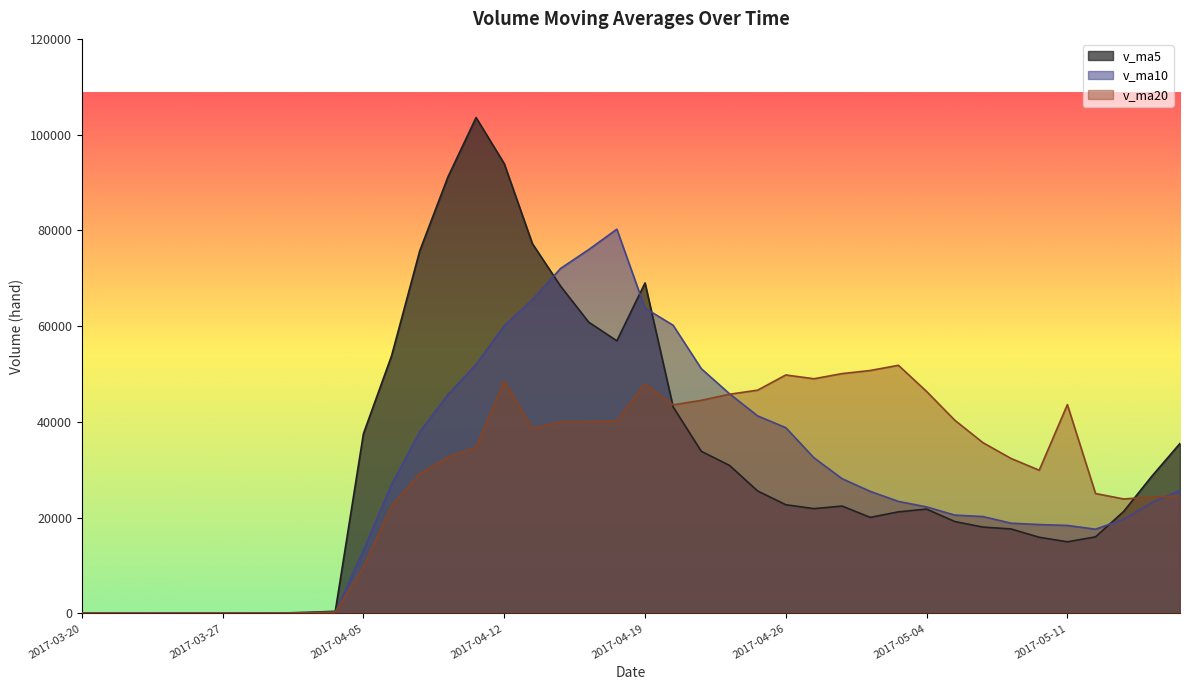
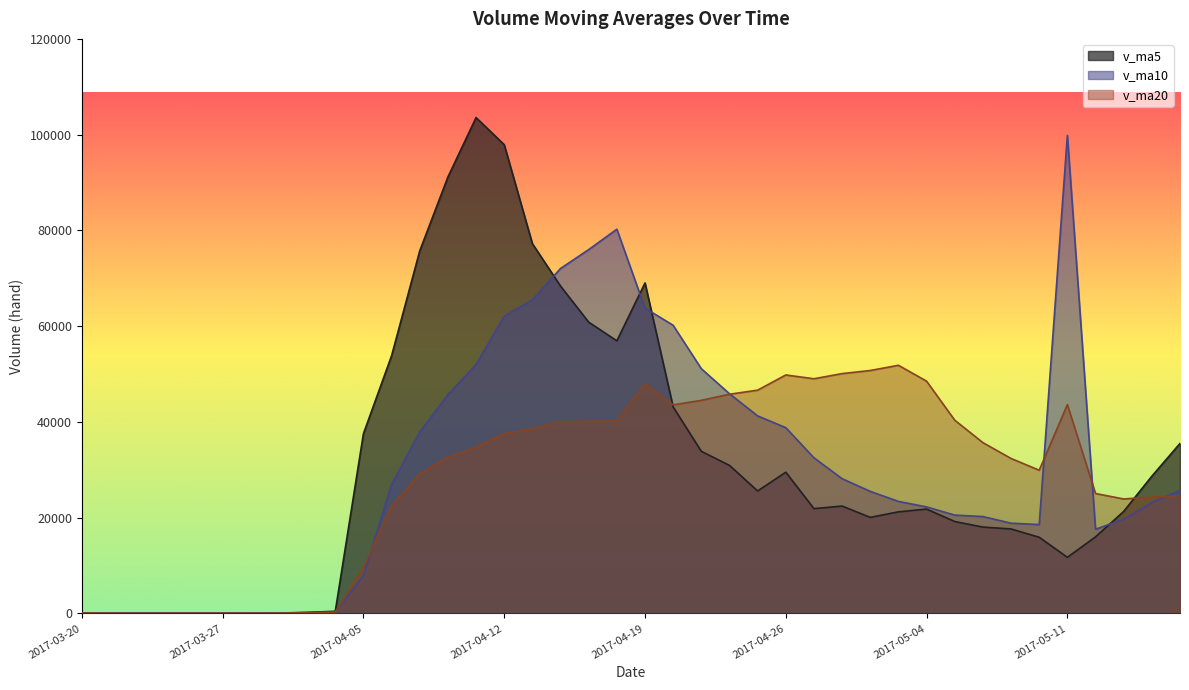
  {
    "v_ma5": {
      "2017-04-05": 38000,
-     "2017-04-12": 94000,
+     "2017-04-12": 98000,
      "2017-04-19": 69000,
-     "2017-04-26": 23000,
-     "2017-05-11": 15000
+     "2017-04-26": 29000,
+     "2017-05-11": 12000
    },
    "v_ma10": {
-     "2017-04-05": 13000,
-     "2017-04-12": 60000,
+     "2017-04-05": 8000,
+     "2017-04-12": 62000,
      "2017-04-19": 64000,
      "2017-04-26": 39000,
-     "2017-05-11": 18000
+     "2017-05-11": 100000
    },
    "v_ma20": {
      "2017-04-05": 10000,
-     "2017-04-12": 49000,
+     "2017-04-12": 38000,
      "2017-04-19": 48000,
      "2017-04-26": 50000,
-     "2017-05-04": 46000,
+     "2017-05-04": 49000,
      "2017-05-11": 44000
    }
  }
